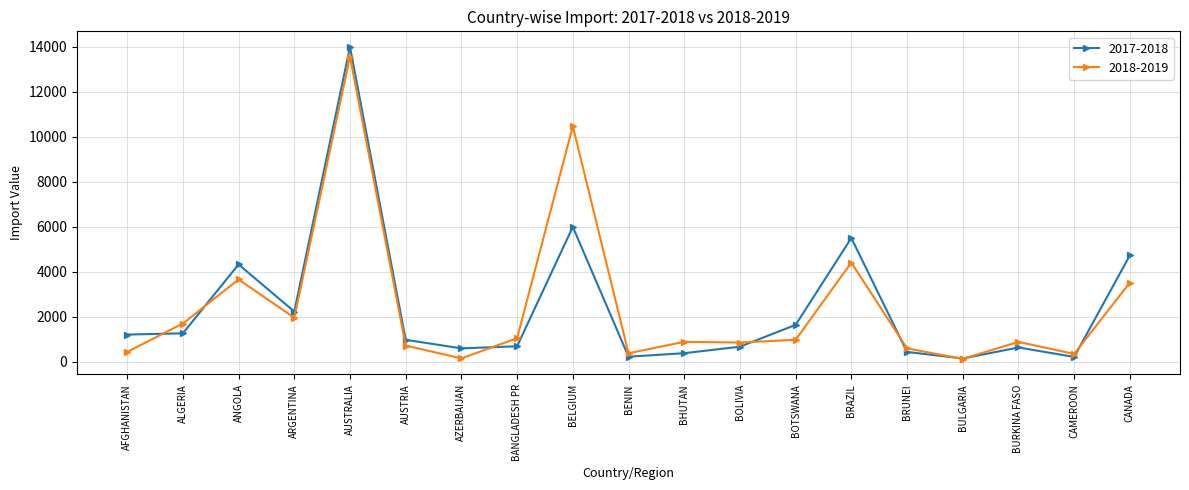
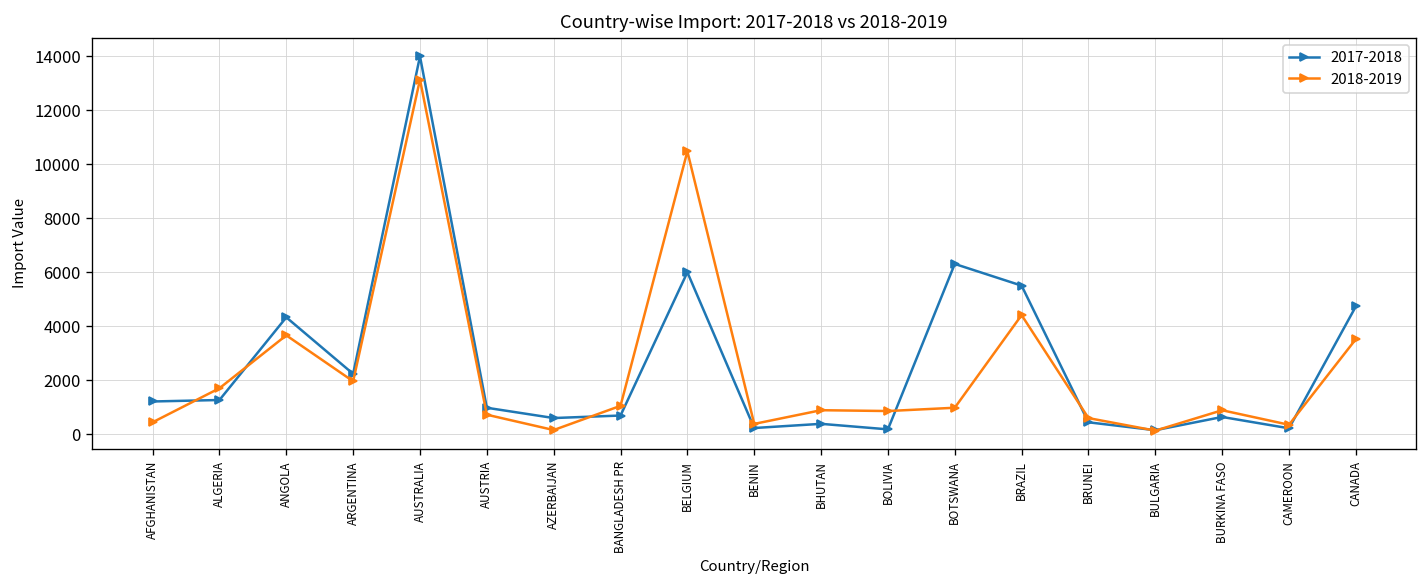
  {
    "2017-2018": {
      "AFGHANISTAN": 1200,
      "ALGERIA": 1300,
      "ANGOLA": 4300,
      "ARGENTINA": 2200,
      "AUSTRALIA": 14000,
      "AUSTRIA": 1000,
      "AZERBAIJAN": 600,
      "BANGLADESH PR": 700,
      "BELGIUM": 6000,
      "BENIN": 200,
      "BHUTAN": 400,
-     "BOLIVIA": 700,
-     "BOTSWANA": 1600,
+     "BOLIVIA": 200,
+     "BOTSWANA": 6300,
      "BRAZIL": 5500,
      "BRUNEI": 400,
      "BURKINA FASO": 600,
      "CAMEROON": 200,
      "CANADA": 4700
    },
    "2018-2019": {
      "AFGHANISTAN": 400,
      "ALGERIA": 1700,
      "ANGOLA": 3700,
      "ARGENTINA": 2000,
-     "AUSTRALIA": 13600,
+     "AUSTRALIA": 13100,
      "AUSTRIA": 700,
      "AZERBAIJAN": 100,
      "BANGLADESH PR": 1000,
      "BELGIUM": 10500,
      "BENIN": 400,
      "BHUTAN": 900,
      "BOLIVIA": 900,
      "BOTSWANA": 1000,
      "BRAZIL": 4400,
      "BRUNEI": 600,
      "BURKINA FASO": 900,
      "CAMEROON": 300,
      "CANADA": 3500
    }
  }
